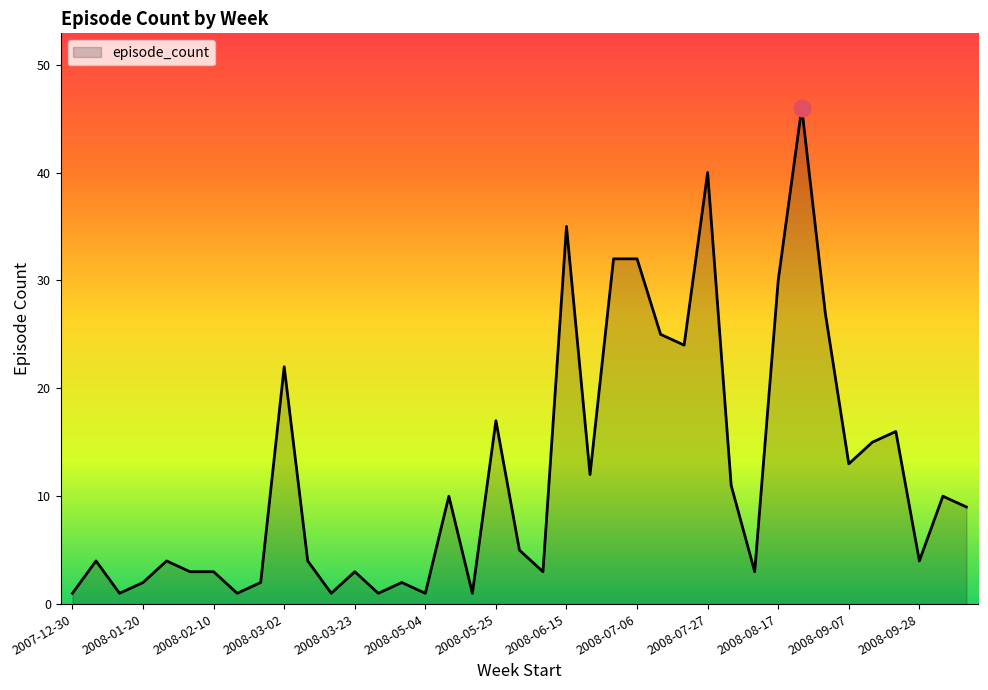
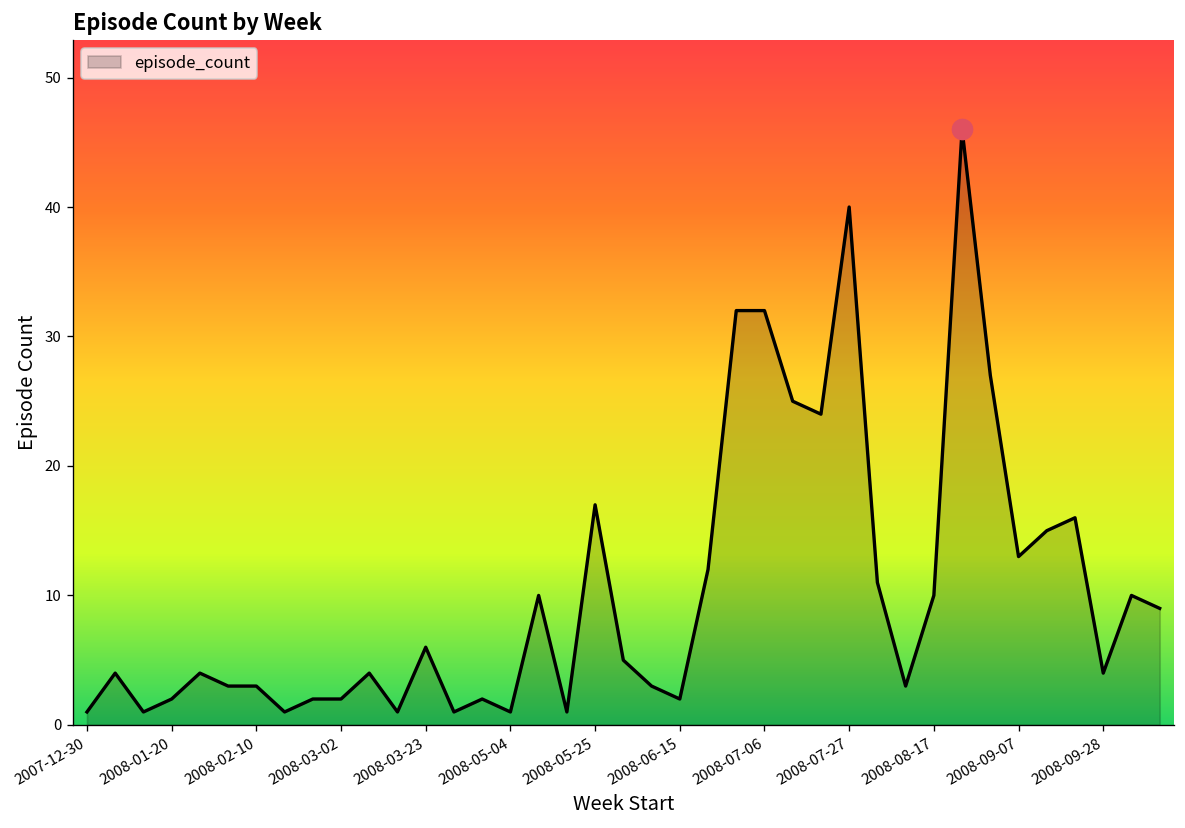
  {
    "episode_count": {
      "2007-12-30": 1,
      "2008-01-20": 2,
      "2008-02-10": 3,
-     "2008-03-02": 22,
-     "2008-03-23": 3,
+     "2008-03-02": 2,
+     "2008-03-23": 6,
      "2008-05-04": 1,
      "2008-05-25": 17,
-     "2008-06-15": 35,
+     "2008-06-15": 2,
      "2008-07-06": 32,
      "2008-07-27": 40,
-     "2008-08-17": 30,
+     "2008-08-17": 10,
      "2008-09-07": 13,
      "2008-09-28": 4
    }
  }
